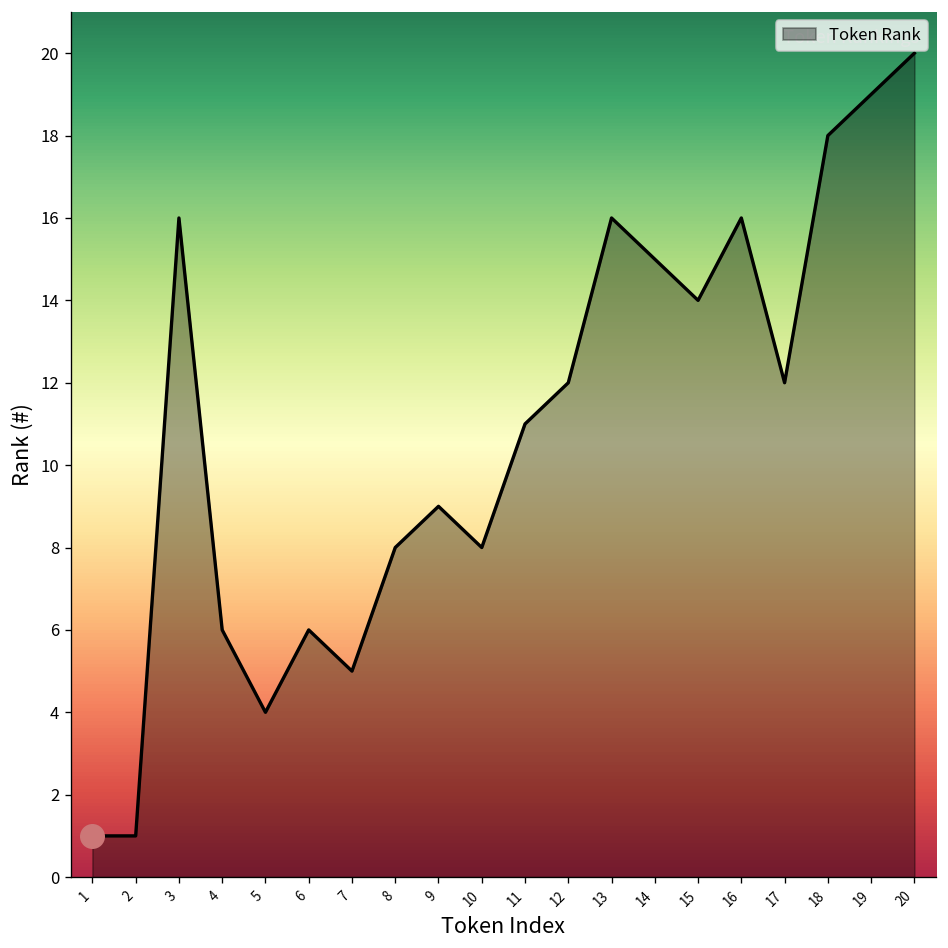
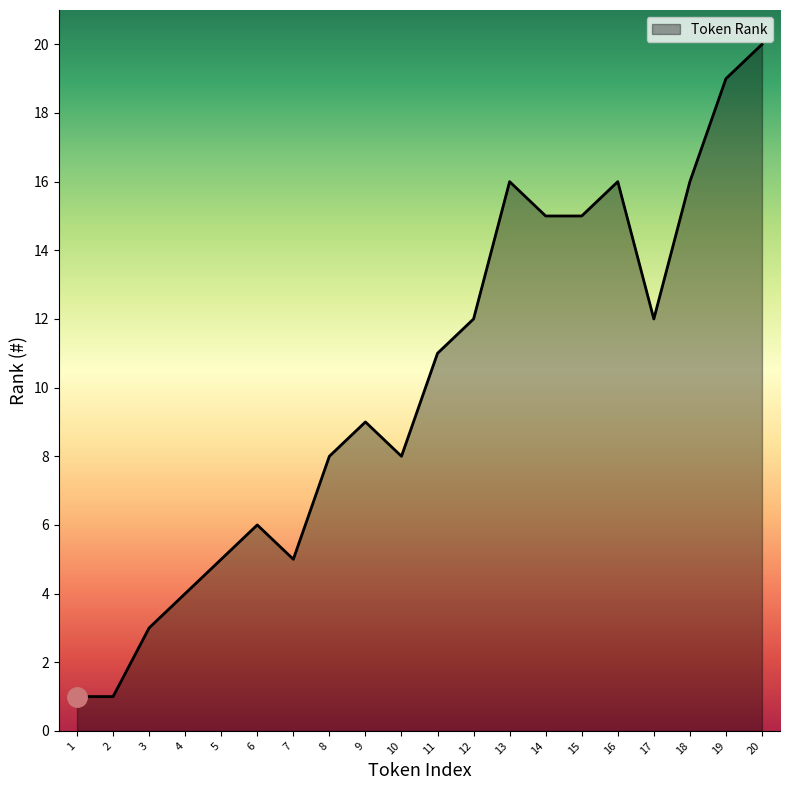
  {
    "Token Rank": {
      "2": 1,
-     "3": 16,
-     "4": 6,
-     "5": 4,
+     "3": 3,
+     "4": 4,
+     "5": 5,
      "6": 6,
      "7": 5,
      "8": 8,
      "9": 9,
      "10": 8,
      "11": 11,
      "12": 12,
      "13": 16,
      "14": 15,
-     "15": 14,
+     "15": 15,
      "16": 16,
      "17": 12,
-     "18": 18,
+     "18": 16,
      "19": 19,
      "20": 20
    }
  }
